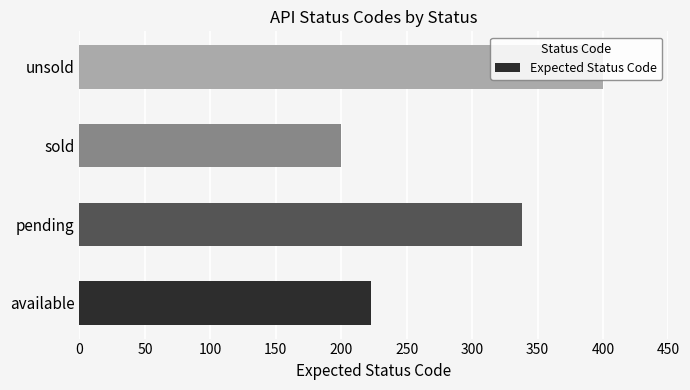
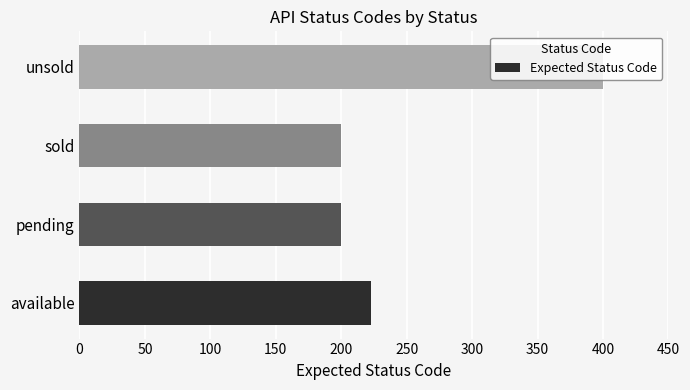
  {
    "sold": 200,
-   "pending": 338,
+   "pending": 200,
    "available": 223
  }
